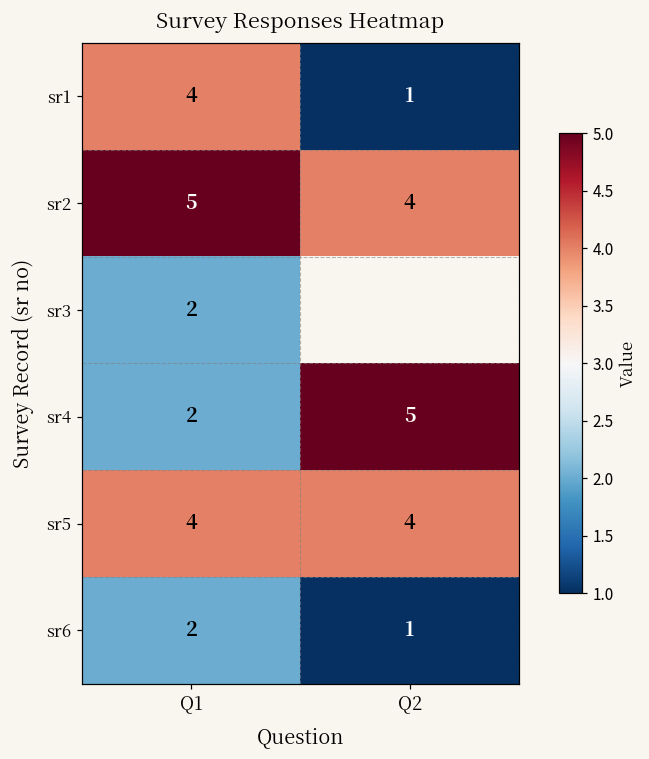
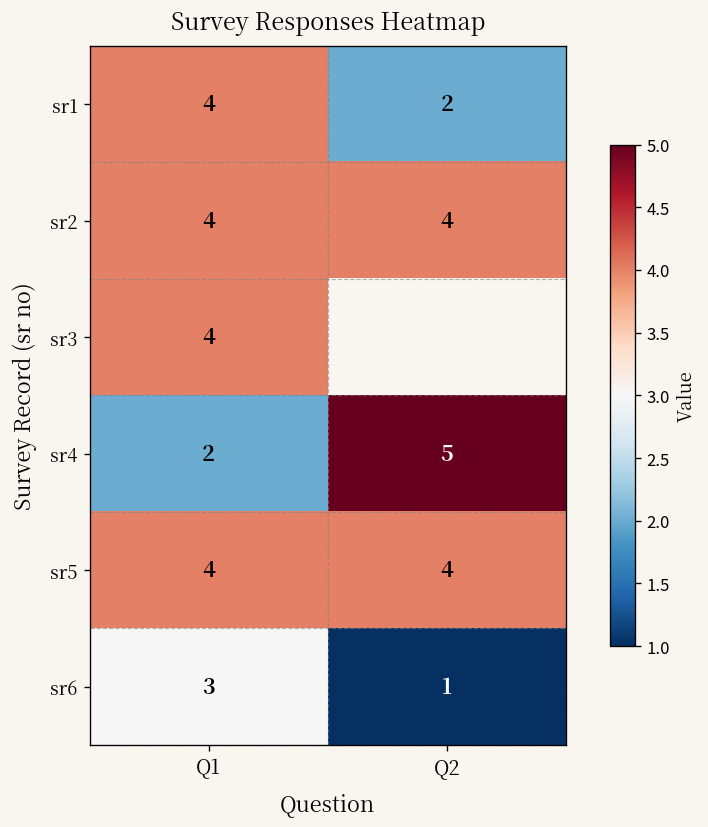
  {
    "sr1": {
      "Q1": 4,
-     "Q2": 1
+     "Q2": 2
    },
    "sr2": {
-     "Q1": 5,
+     "Q1": 4,
      "Q2": 4
    },
    "sr3": {
-     "Q1": 2
+     "Q1": 4
    },
    "sr4": {
      "Q1": 2,
      "Q2": 5
    },
    "sr5": {
      "Q1": 4,
      "Q2": 4
    },
    "sr6": {
-     "Q1": 2,
+     "Q1": 3,
      "Q2": 1
    }
  }
